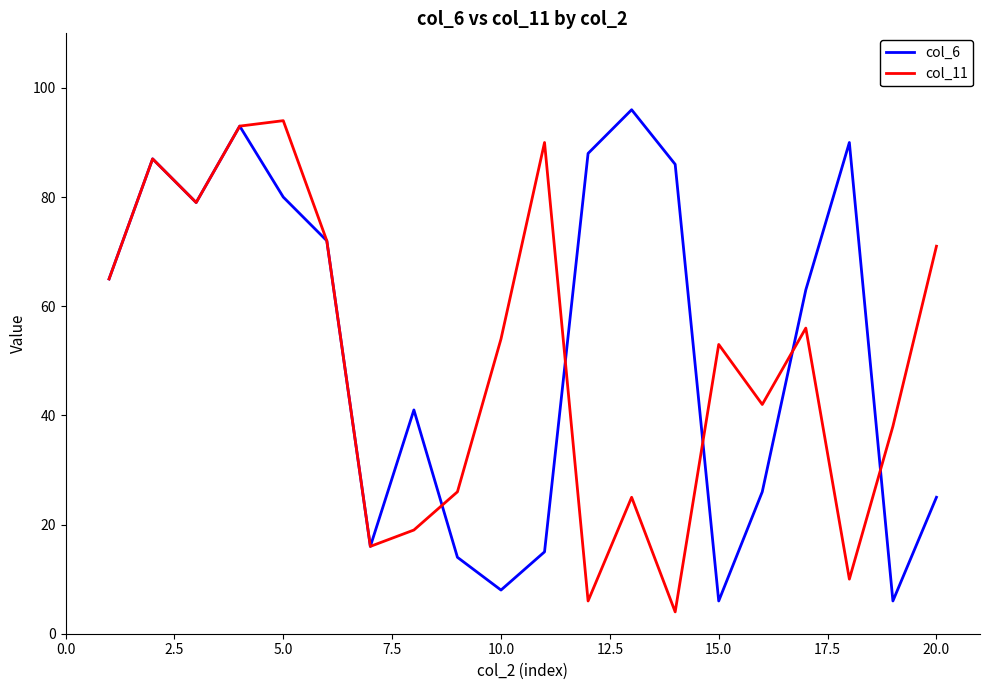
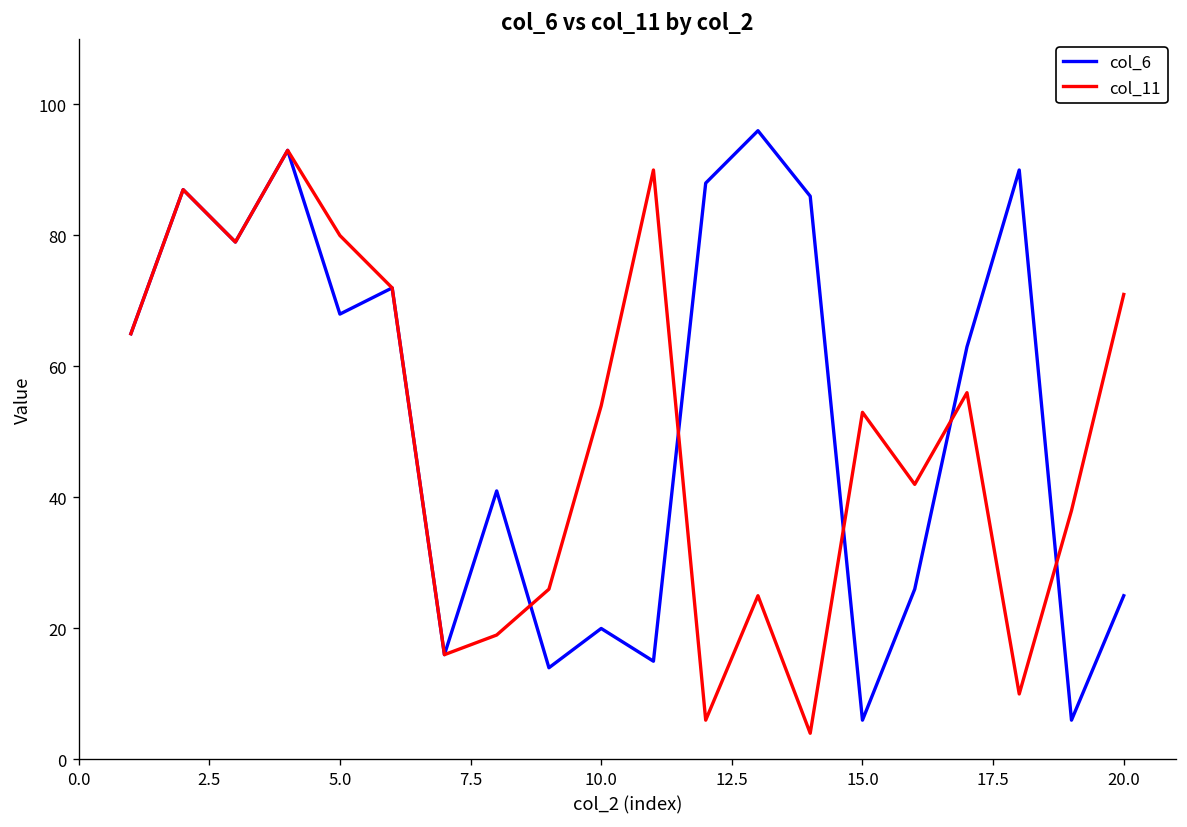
  {
    "col_6": {
-     "5.0": 80,
-     "10.0": 8,
+     "5.0": 68,
+     "10.0": 20,
      "15.0": 6,
      "20.0": 25
    },
    "col_11": {
-     "5.0": 94,
+     "5.0": 80,
      "10.0": 54,
      "15.0": 53,
      "20.0": 71
    }
  }
